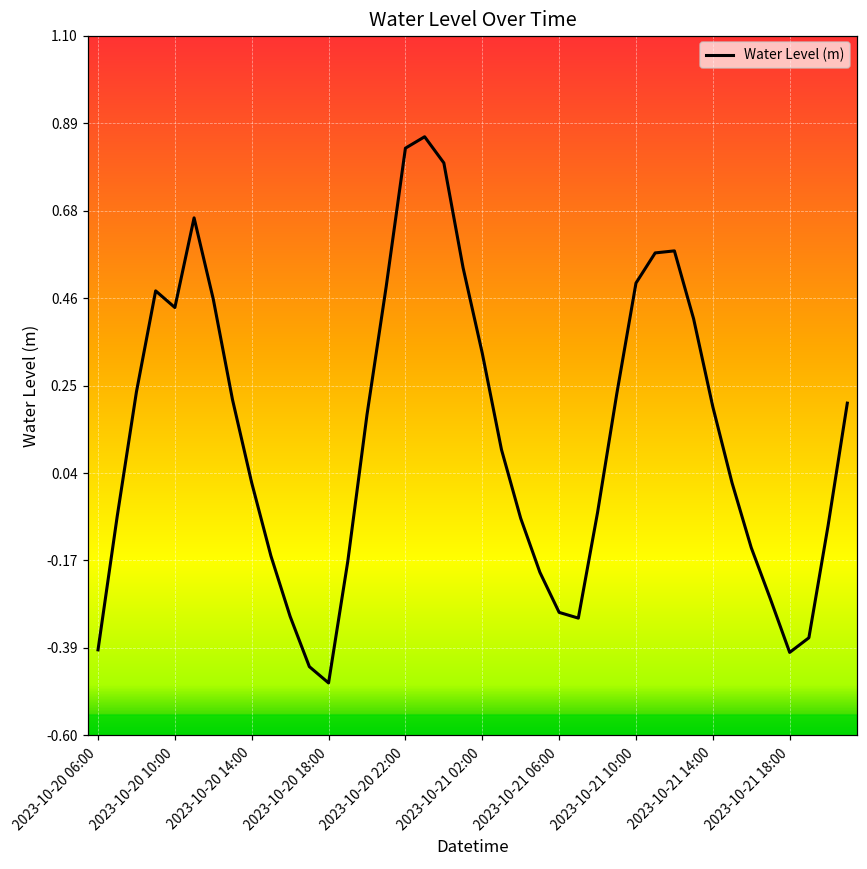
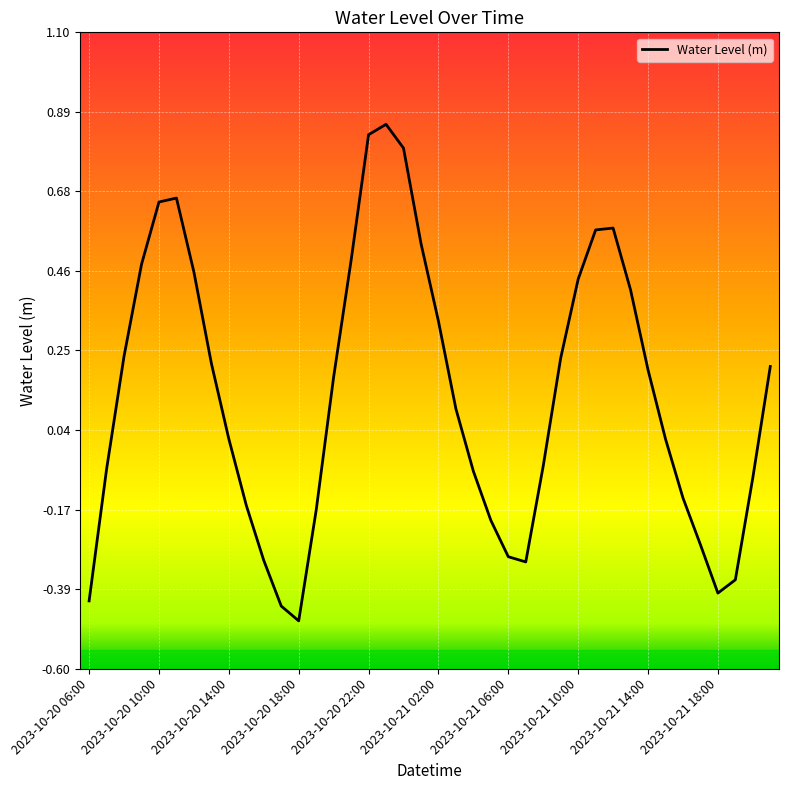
  {
-   "2023-10-20 06:00": -0.39,
-   "2023-10-20 10:00": 0.44,
+   "2023-10-20 06:00": -0.42,
+   "2023-10-20 10:00": 0.65,
    "2023-10-20 14:00": 0.01,
    "2023-10-20 18:00": -0.47,
    "2023-10-20 22:00": 0.83,
    "2023-10-21 02:00": 0.33,
    "2023-10-21 06:00": -0.30,
-   "2023-10-21 10:00": 0.50,
+   "2023-10-21 10:00": 0.44,
    "2023-10-21 14:00": 0.20,
    "2023-10-21 18:00": -0.40
  }
